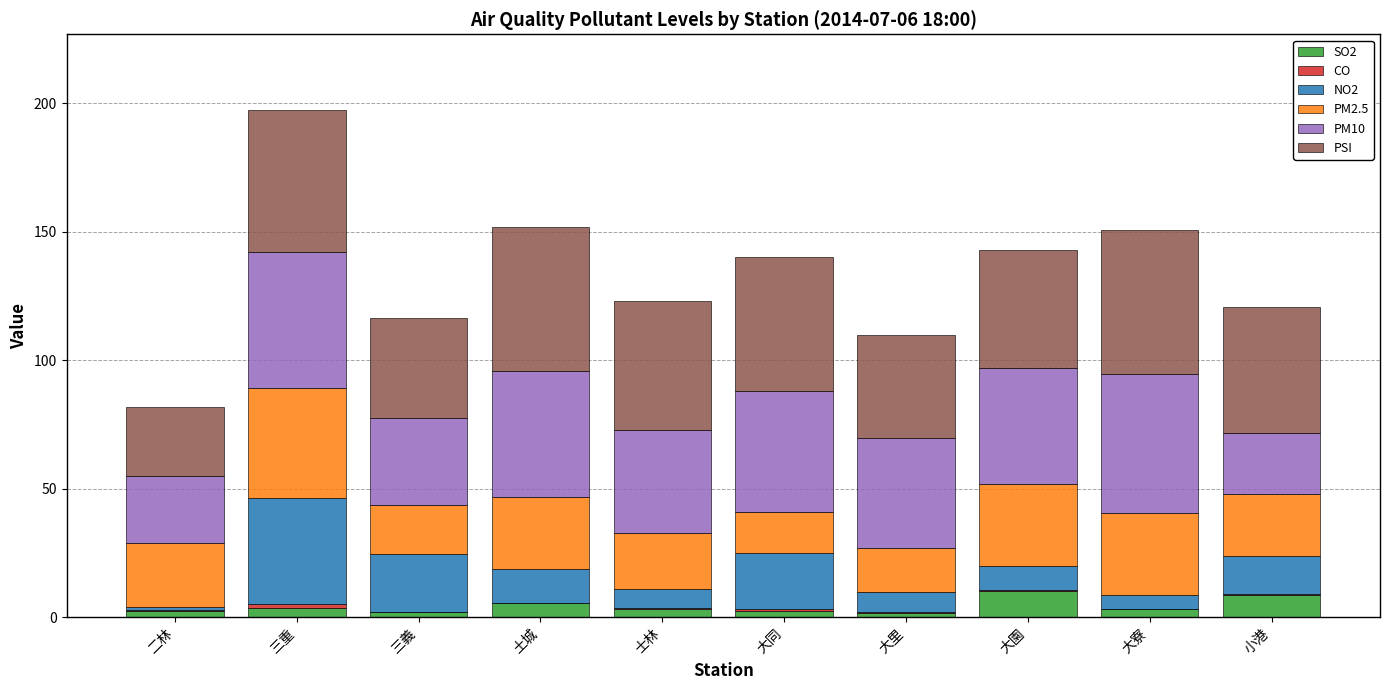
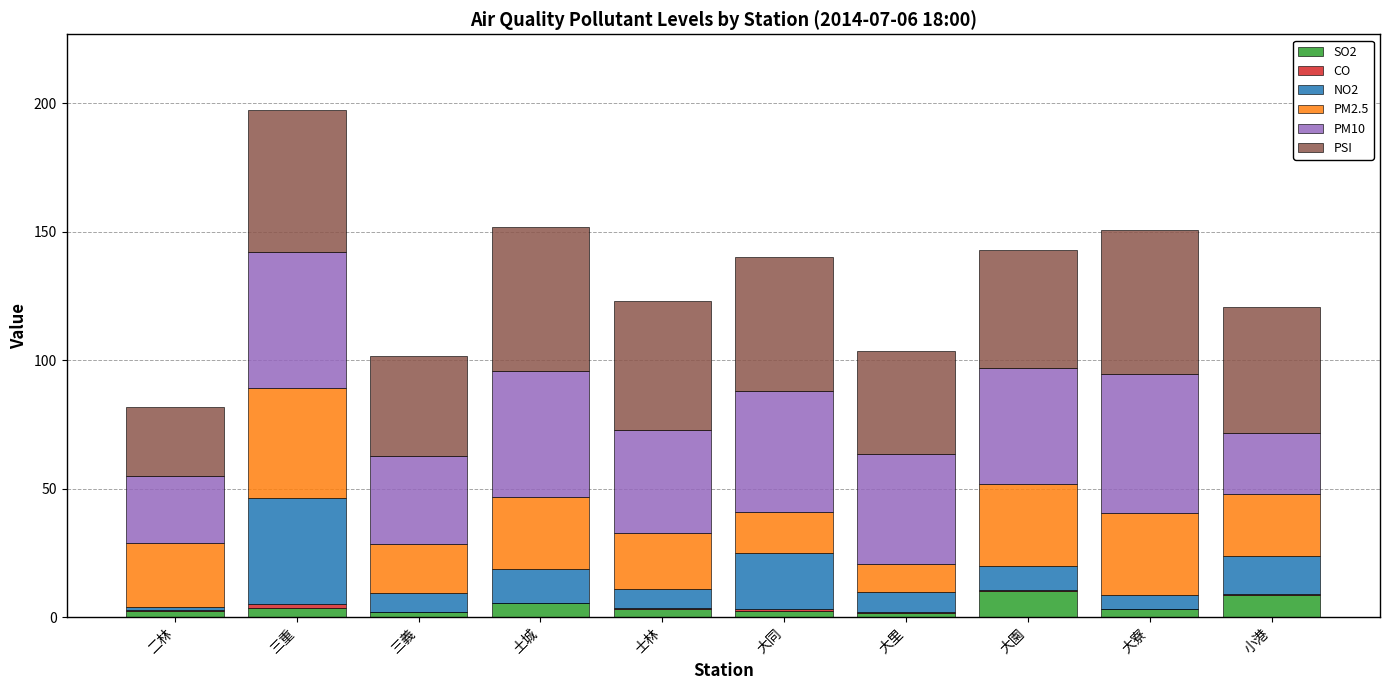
  {
    "SO2": {
      "二林": 3,
      "三重": 4,
      "三義": 2,
      "土城": 5,
      "士林": 3,
      "大同": 2,
      "大里": 2,
      "大園": 10,
      "大寮": 3,
      "小港": 9
    },
    "CO": {
      "三重": 2
    },
    "NO2": {
      "二林": 1,
      "三重": 41,
-     "三義": 22,
+     "三義": 7,
      "土城": 13,
      "士林": 7,
      "大同": 22,
      "大里": 8,
      "大園": 10,
      "大寮": 5,
      "小港": 15
    },
    "PM2.5": {
      "二林": 25,
      "三重": 43,
      "三義": 19,
      "土城": 28,
      "士林": 22,
      "大同": 16,
-     "大里": 17,
+     "大里": 11,
      "大園": 32,
      "大寮": 32,
      "小港": 24
    },
    "PM10": {
      "二林": 26,
      "三重": 53,
      "三義": 34,
      "土城": 49,
      "士林": 40,
      "大同": 47,
      "大里": 43,
      "大園": 45,
      "大寮": 54,
      "小港": 24
    },
    "PSI": {
      "二林": 27,
      "三重": 55,
      "三義": 39,
      "土城": 56,
      "士林": 50,
      "大同": 52,
      "大里": 40,
      "大園": 46,
      "大寮": 56,
      "小港": 49
    }
  }
